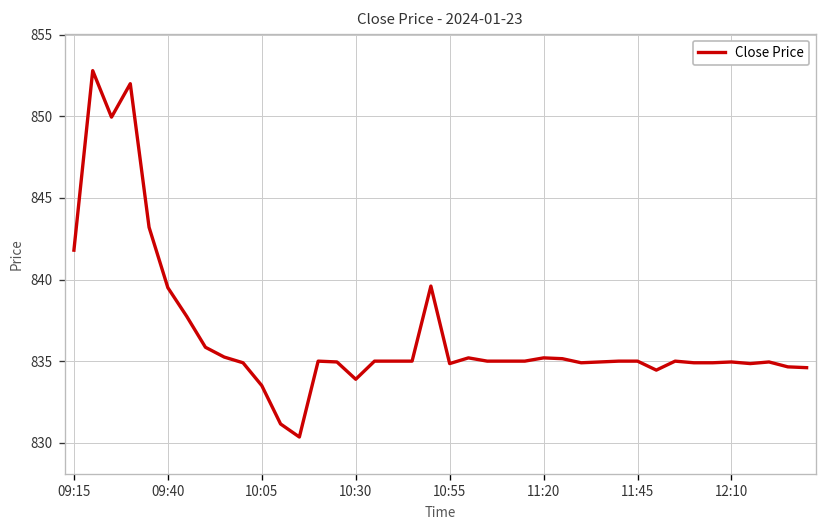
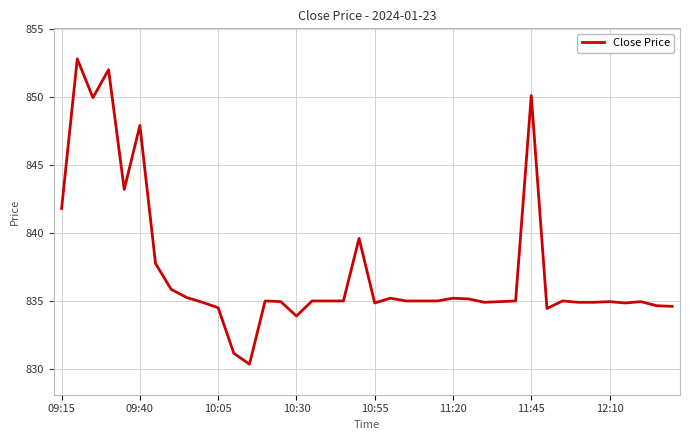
  {
    "09:15": 841.8,
-   "09:40": 839.5,
-   "10:05": 833.5,
+   "09:40": 847.9,
+   "10:05": 834.5,
    "10:30": 833.9,
    "10:55": 834.9,
    "11:20": 835.2,
-   "11:45": 835.0,
+   "11:45": 850.1,
    "12:10": 835.0
  }
